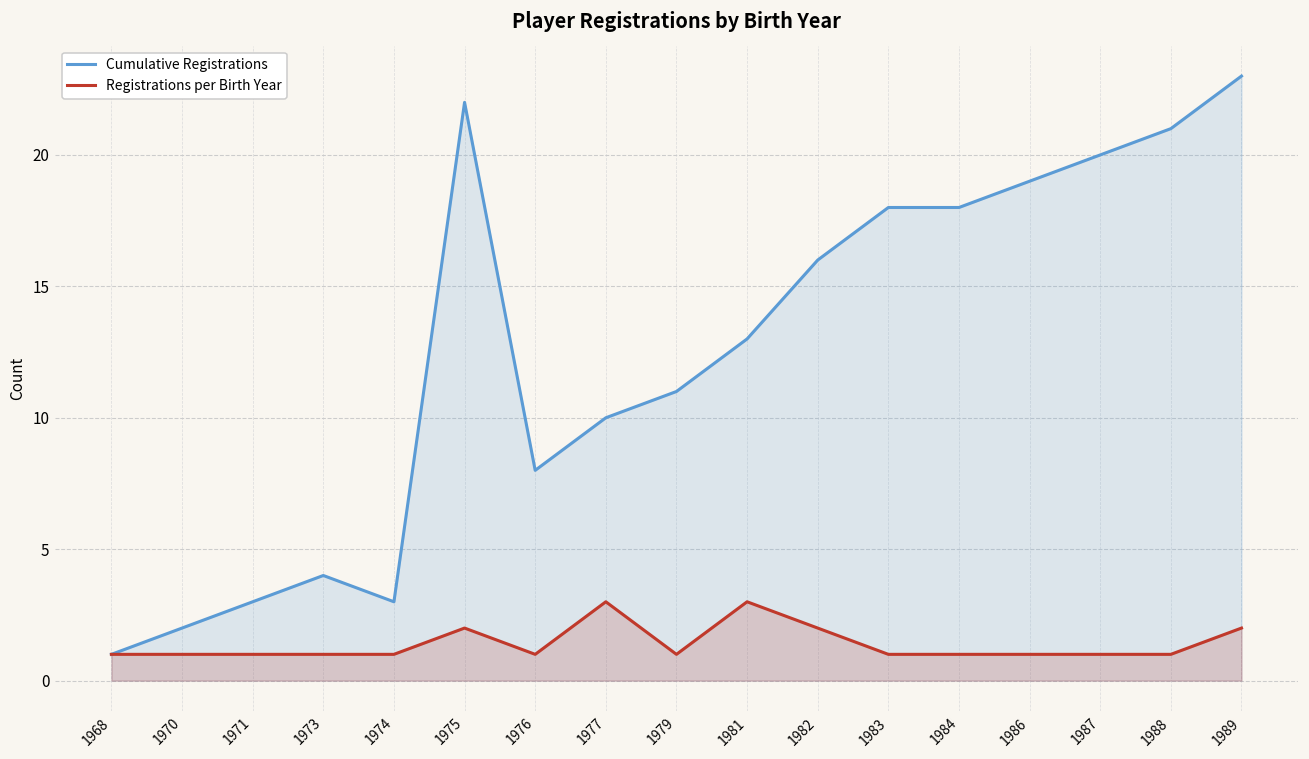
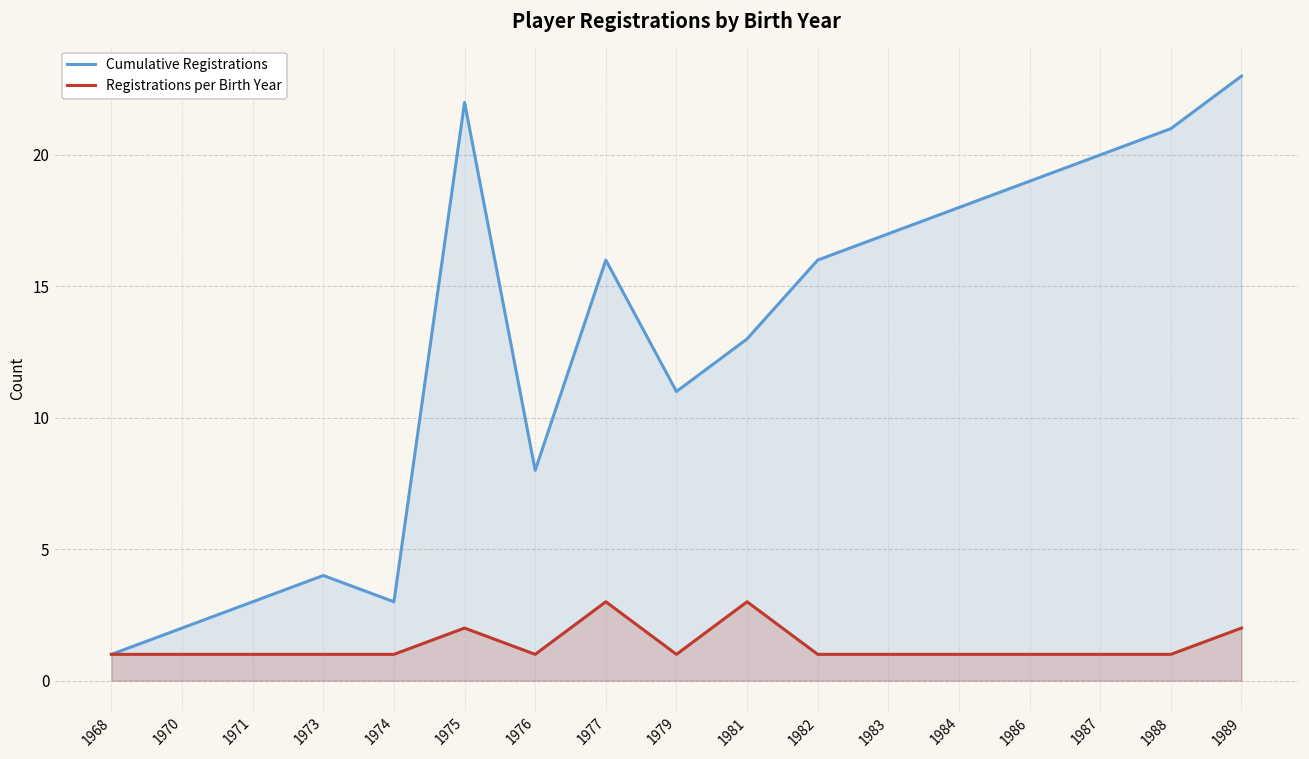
  {
    "Cumulative Registrations": {
      "1970": 2,
      "1971": 3,
      "1973": 4,
      "1974": 3,
      "1975": 22,
      "1976": 8,
-     "1977": 10,
+     "1977": 16,
      "1979": 11,
      "1981": 13,
      "1982": 16,
-     "1983": 18,
+     "1983": 17,
      "1984": 18,
      "1986": 19,
      "1987": 20,
      "1988": 21,
      "1989": 23
    },
    "Registrations per Birth Year": {
      "1970": 1,
      "1971": 1,
      "1973": 1,
      "1974": 1,
      "1975": 2,
      "1976": 1,
      "1977": 3,
      "1979": 1,
      "1981": 3,
-     "1982": 2,
+     "1982": 1,
      "1983": 1,
      "1984": 1,
      "1986": 1,
      "1987": 1,
      "1988": 1,
      "1989": 2
    }
  }
